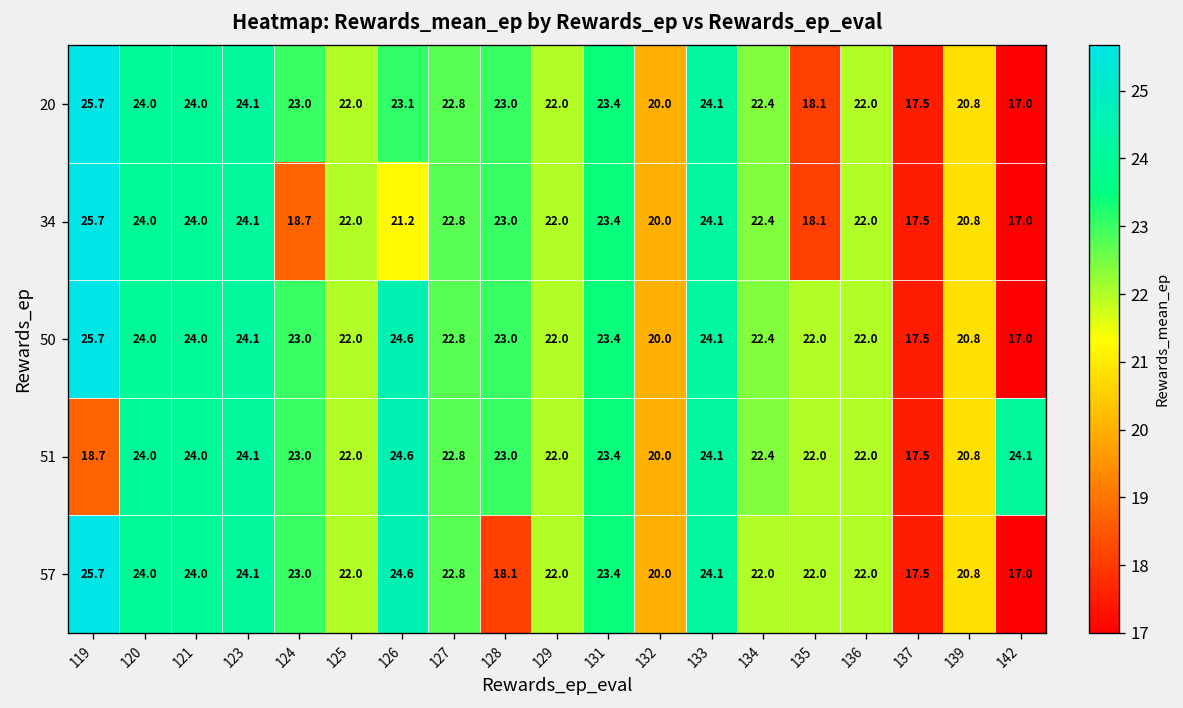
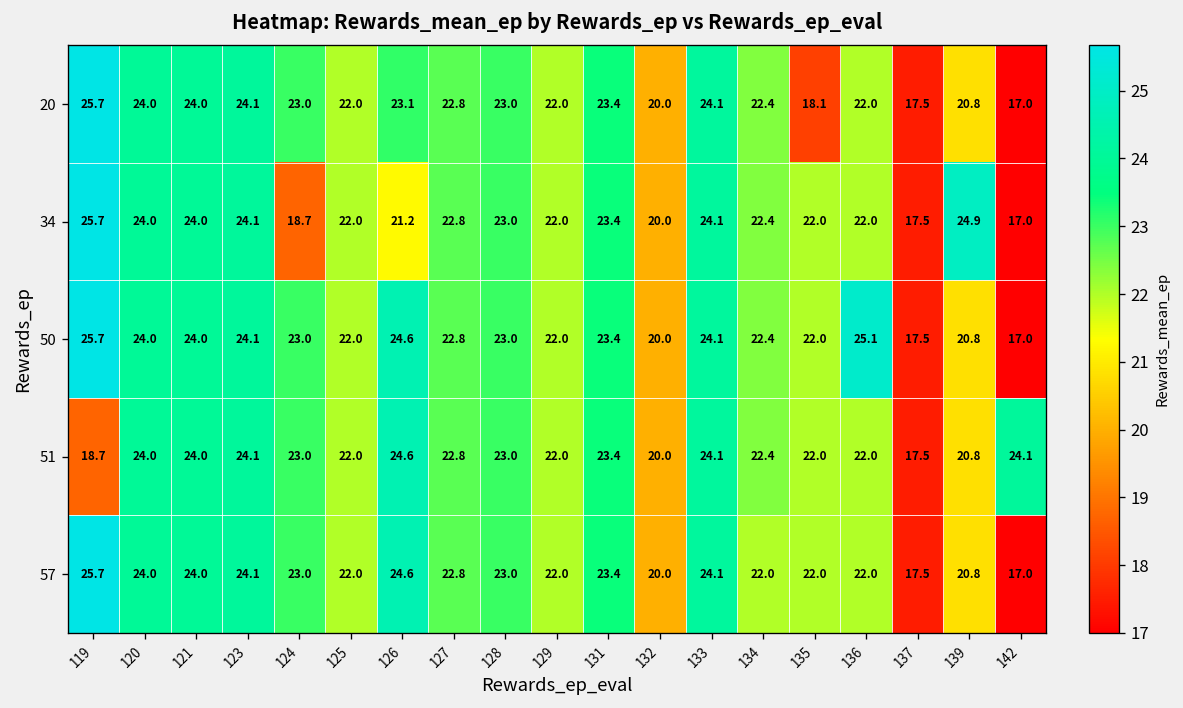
  {
    "20": {
      "119": 25.7,
      "120": 24.0,
      "121": 24.0,
      "123": 24.1,
      "124": 23.0,
      "125": 22.0,
      "126": 23.1,
      "127": 22.8,
      "128": 23.0,
      "129": 22.0,
      "131": 23.4,
      "132": 20.0,
      "133": 24.1,
      "134": 22.4,
      "135": 18.1,
      "136": 22.0,
      "137": 17.5,
      "139": 20.8,
      "142": 17.0
    },
    "34": {
      "119": 25.7,
      "120": 24.0,
      "121": 24.0,
      "123": 24.1,
      "124": 18.7,
      "125": 22.0,
      "126": 21.2,
      "127": 22.8,
      "128": 23.0,
      "129": 22.0,
      "131": 23.4,
      "132": 20.0,
      "133": 24.1,
      "134": 22.4,
-     "135": 18.1,
+     "135": 22.0,
      "136": 22.0,
      "137": 17.5,
-     "139": 20.8,
+     "139": 24.9,
      "142": 17.0
    },
    "50": {
      "119": 25.7,
      "120": 24.0,
      "121": 24.0,
      "123": 24.1,
      "124": 23.0,
      "125": 22.0,
      "126": 24.6,
      "127": 22.8,
      "128": 23.0,
      "129": 22.0,
      "131": 23.4,
      "132": 20.0,
      "133": 24.1,
      "134": 22.4,
      "135": 22.0,
-     "136": 22.0,
+     "136": 25.1,
      "137": 17.5,
      "139": 20.8,
      "142": 17.0
    },
    "51": {
      "119": 18.7,
      "120": 24.0,
      "121": 24.0,
      "123": 24.1,
      "124": 23.0,
      "125": 22.0,
      "126": 24.6,
      "127": 22.8,
      "128": 23.0,
      "129": 22.0,
      "131": 23.4,
      "132": 20.0,
      "133": 24.1,
      "134": 22.4,
      "135": 22.0,
      "136": 22.0,
      "137": 17.5,
      "139": 20.8,
      "142": 24.1
    },
    "57": {
      "119": 25.7,
      "120": 24.0,
      "121": 24.0,
      "123": 24.1,
      "124": 23.0,
      "125": 22.0,
      "126": 24.6,
      "127": 22.8,
-     "128": 18.1,
+     "128": 23.0,
      "129": 22.0,
      "131": 23.4,
      "132": 20.0,
      "133": 24.1,
      "134": 22.0,
      "135": 22.0,
      "136": 22.0,
      "137": 17.5,
      "139": 20.8,
      "142": 17.0
    }
  }
